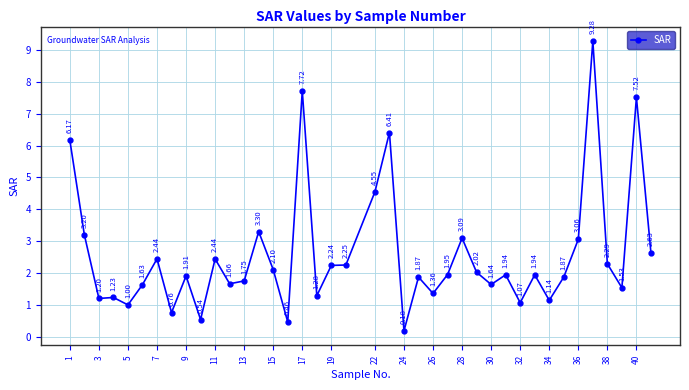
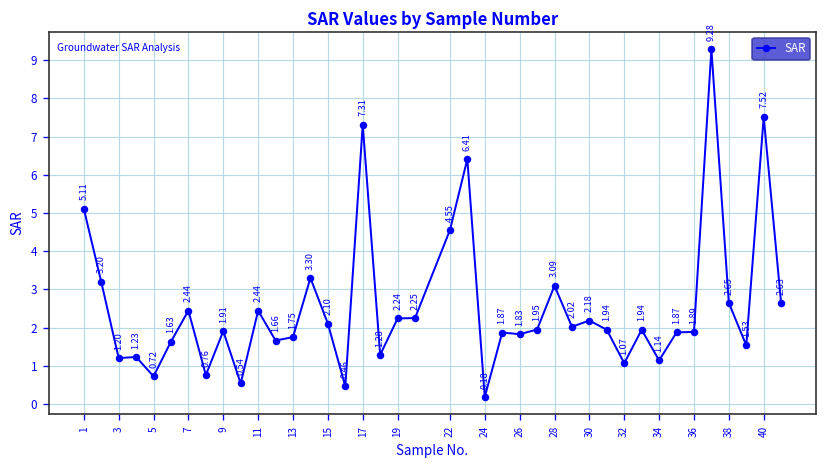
  {
-   "1": 6.17,
+   "1": 5.11,
    "3": 1.20,
-   "5": 1.00,
+   "5": 0.72,
    "7": 2.44,
    "9": 1.91,
    "11": 2.44,
    "13": 1.75,
    "15": 2.10,
-   "17": 7.72,
+   "17": 7.31,
    "19": 2.24,
    "22": 4.55,
    "24": 0.18,
-   "26": 1.36,
+   "26": 1.83,
    "28": 3.09,
-   "30": 1.64,
+   "30": 2.18,
    "32": 1.07,
    "34": 1.14,
-   "36": 3.06,
-   "38": 2.29,
+   "36": 1.89,
+   "38": 2.65,
    "40": 7.52
  }
